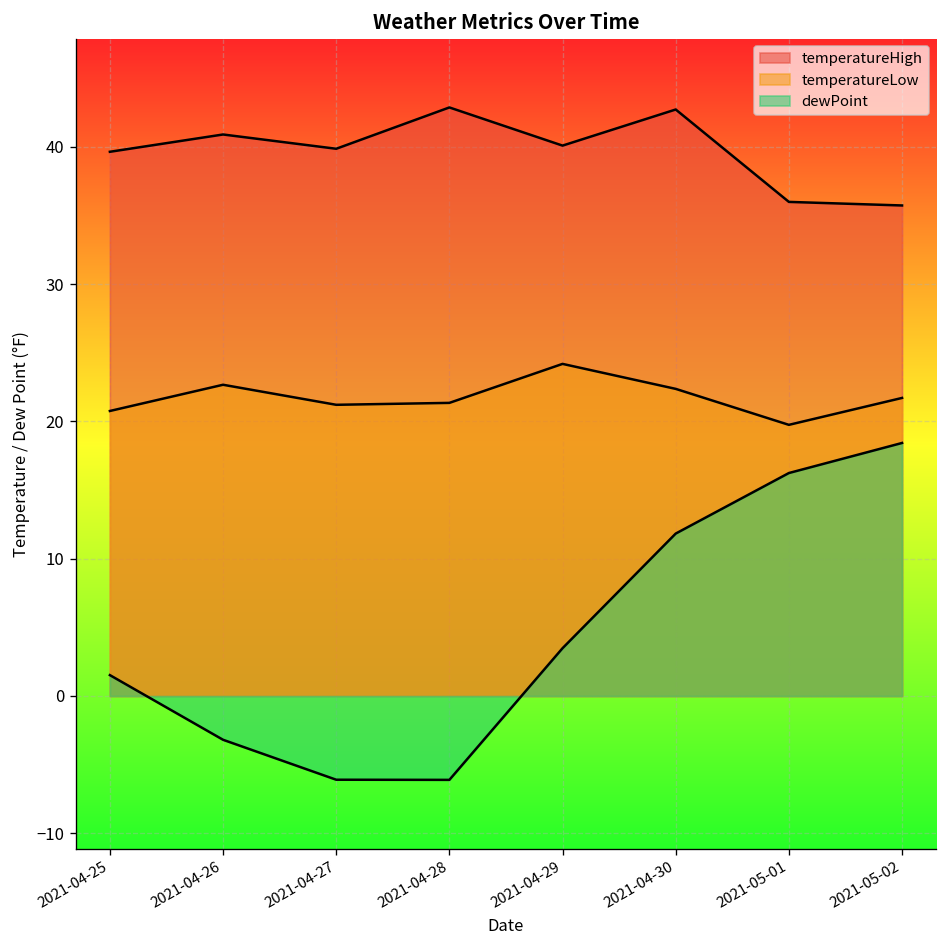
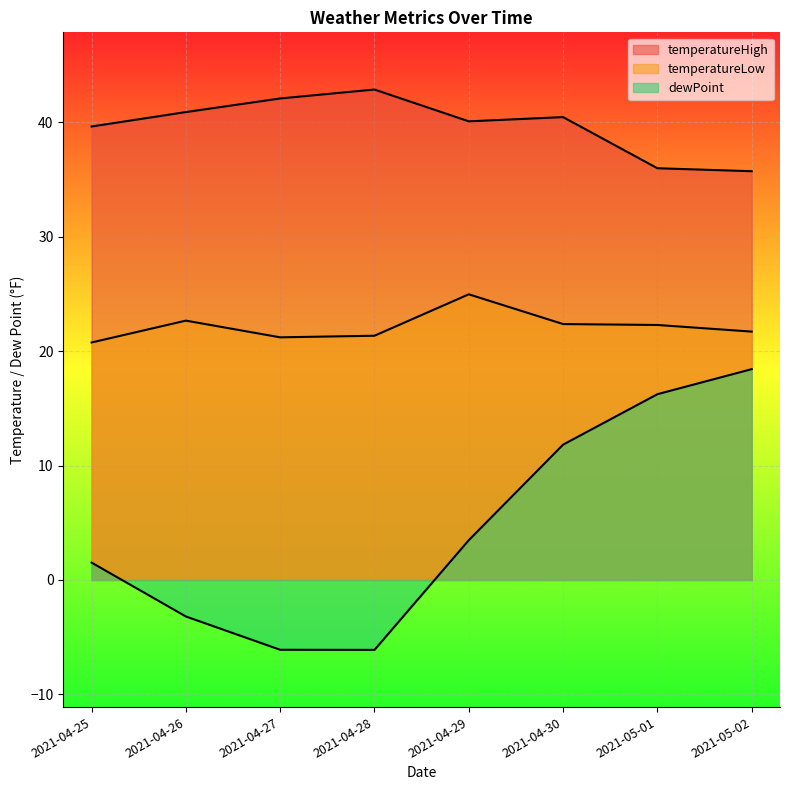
  {
    "temperatureHigh": {
      "2021-04-25": 39.6,
      "2021-04-26": 40.9,
-     "2021-04-27": 39.9,
+     "2021-04-27": 42.1,
      "2021-04-28": 42.9,
      "2021-04-29": 40.1,
-     "2021-04-30": 42.7,
+     "2021-04-30": 40.5,
      "2021-05-01": 36.0,
      "2021-05-02": 35.7
    },
    "temperatureLow": {
      "2021-04-25": 20.8,
      "2021-04-26": 22.7,
      "2021-04-27": 21.2,
      "2021-04-28": 21.4,
-     "2021-04-29": 24.2,
+     "2021-04-29": 25.0,
      "2021-04-30": 22.4,
-     "2021-05-01": 19.8,
+     "2021-05-01": 22.3,
      "2021-05-02": 21.7
    }
  }
